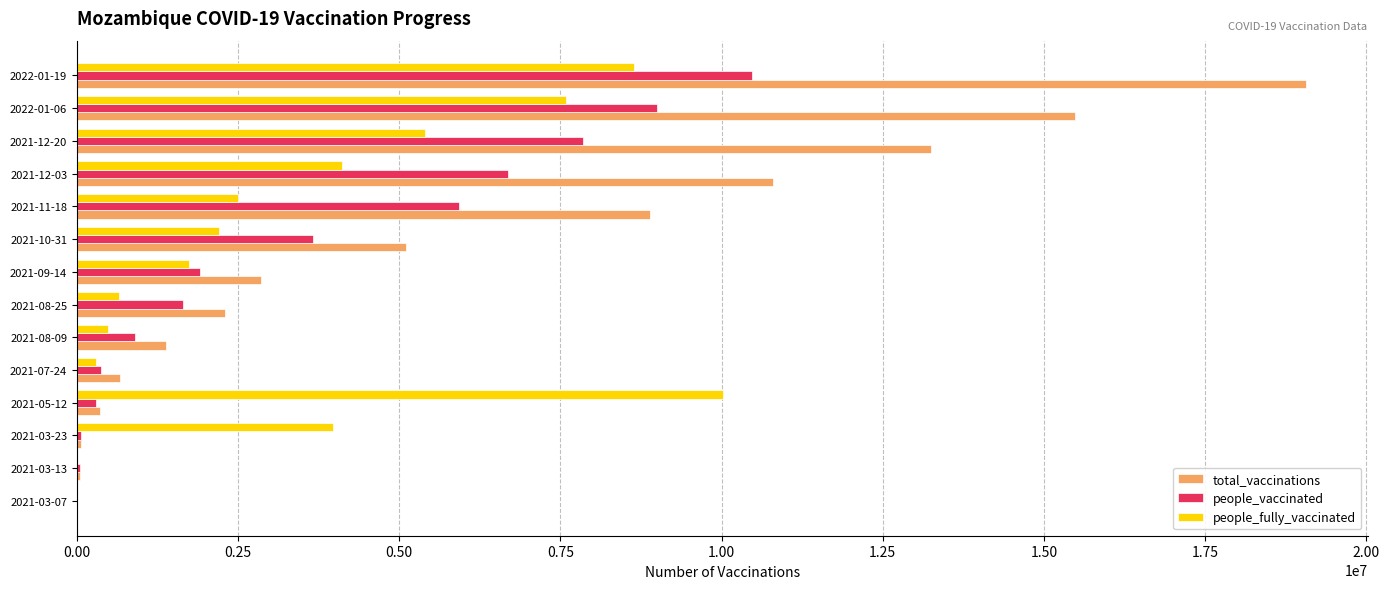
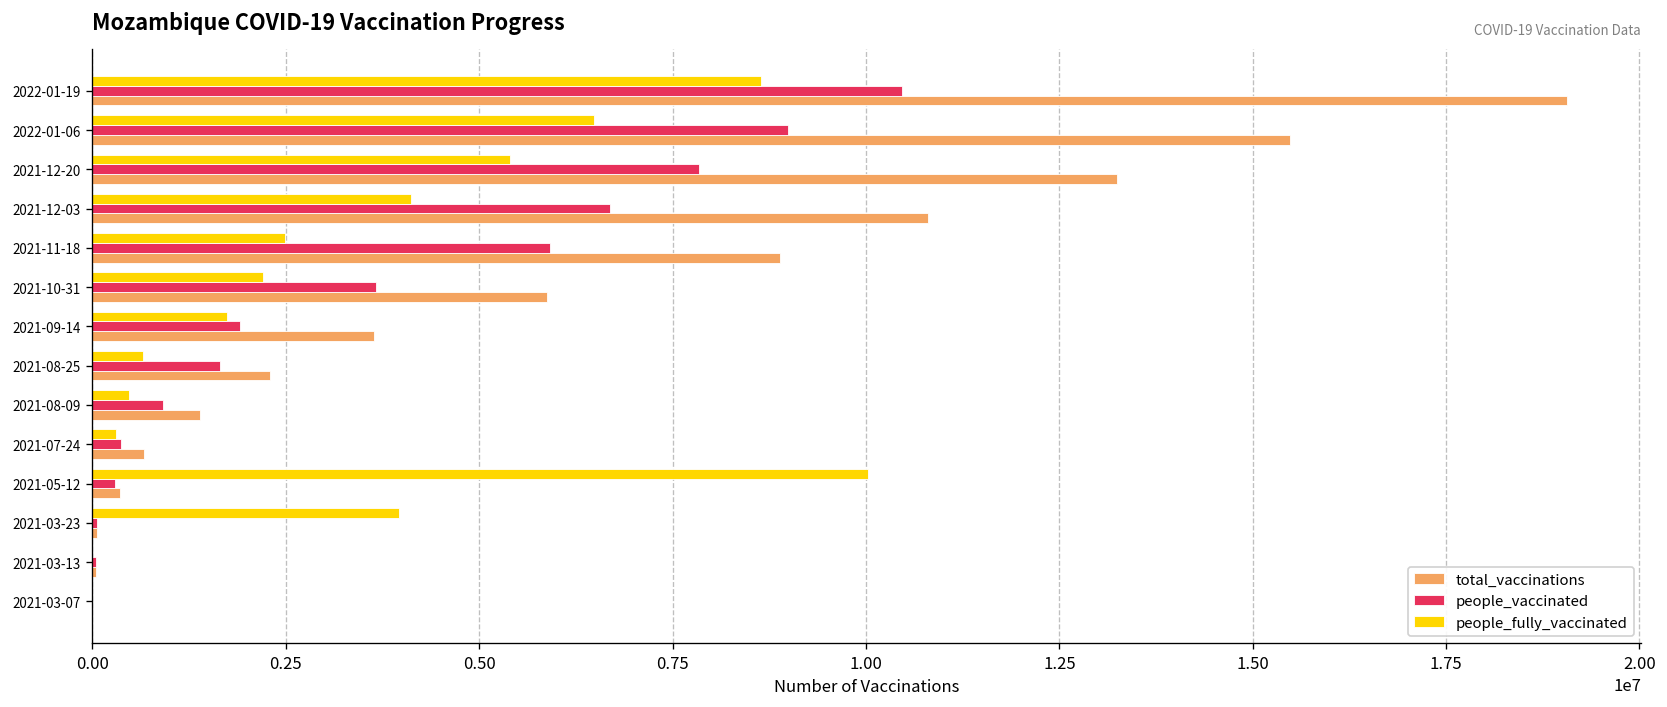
  {
    "total_vaccinations": {
      "2022-01-19": 19100000,
      "2022-01-06": 15500000,
      "2021-12-20": 13300000,
      "2021-12-03": 10800000,
      "2021-11-18": 8900000,
-     "2021-10-31": 5100000,
-     "2021-09-14": 2900000,
+     "2021-10-31": 5900000,
+     "2021-09-14": 3600000,
      "2021-08-25": 2300000,
      "2021-08-09": 1400000,
      "2021-07-24": 700000,
      "2021-05-12": 400000,
      "2021-03-23": 100000,
      "2021-03-13": 0,
      "2021-03-07": 0
    },
    "people_vaccinated": {
      "2022-01-19": 10500000,
      "2022-01-06": 9000000,
      "2021-12-20": 7800000,
      "2021-12-03": 6700000,
      "2021-11-18": 5900000,
      "2021-10-31": 3700000,
      "2021-09-14": 1900000,
      "2021-08-25": 1600000,
      "2021-08-09": 900000,
      "2021-07-24": 400000,
      "2021-05-12": 300000,
      "2021-03-23": 100000,
      "2021-03-13": 0,
      "2021-03-07": 0
    },
    "people_fully_vaccinated": {
      "2022-01-19": 8600000,
-     "2022-01-06": 7600000,
+     "2022-01-06": 6500000,
      "2021-12-20": 5400000,
      "2021-12-03": 4100000,
      "2021-11-18": 2500000,
      "2021-10-31": 2200000,
      "2021-09-14": 1700000,
      "2021-08-25": 700000,
      "2021-08-09": 500000,
      "2021-07-24": 300000,
      "2021-05-12": 10000000,
      "2021-03-23": 4000000,
      "2021-03-13": 0,
      "2021-03-07": 0
    }
  }
